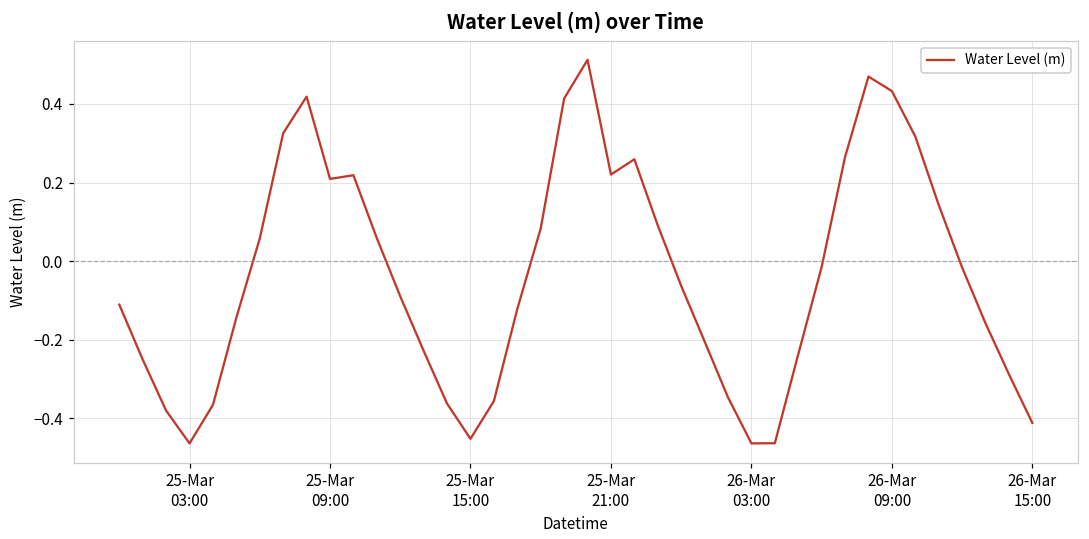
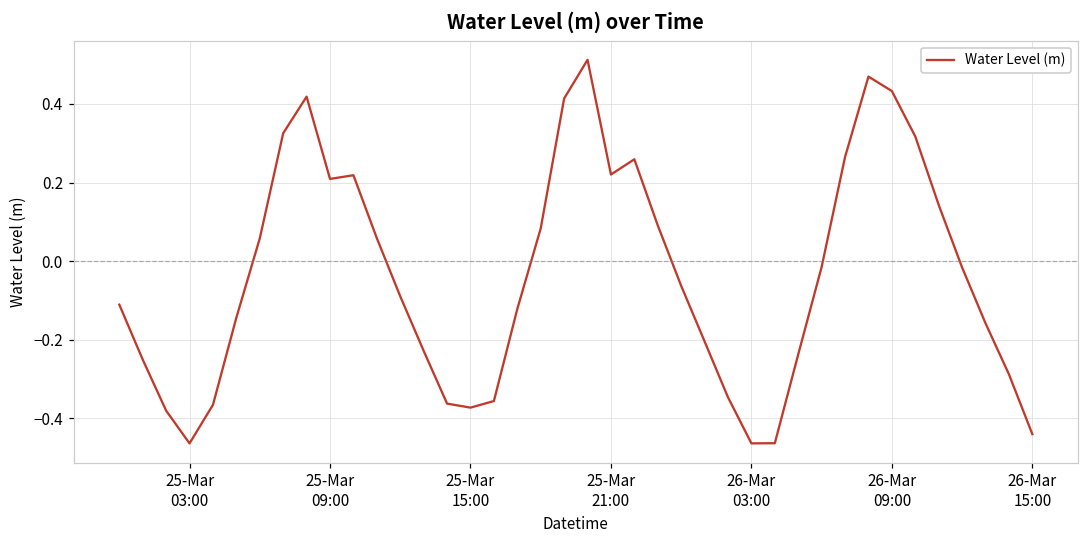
  {
    "25-Mar 03:00": -0.46,
    "25-Mar 09:00": 0.21,
-   "25-Mar 15:00": -0.45,
+   "25-Mar 15:00": -0.37,
    "25-Mar 21:00": 0.22,
    "26-Mar 03:00": -0.46,
    "26-Mar 09:00": 0.43,
-   "26-Mar 15:00": -0.41
+   "26-Mar 15:00": -0.44
  }
